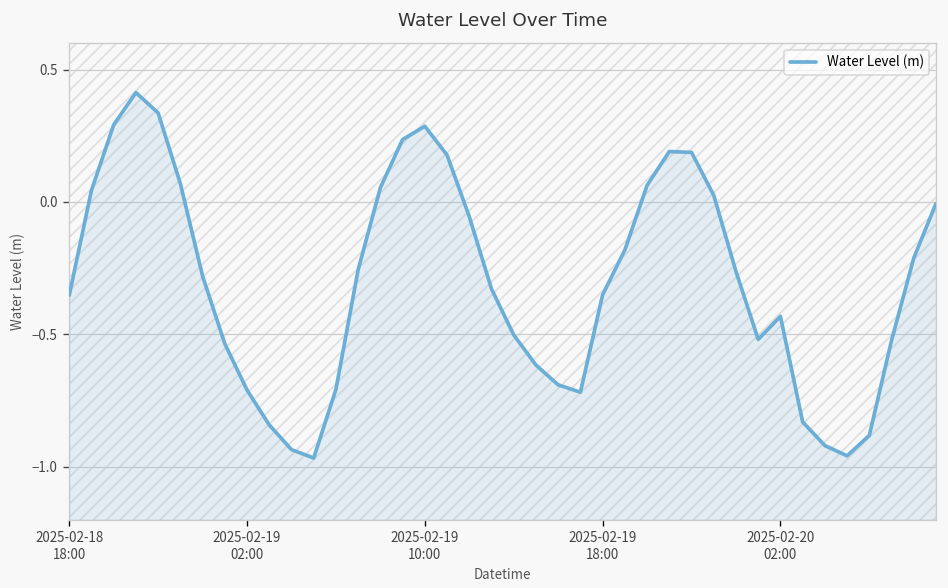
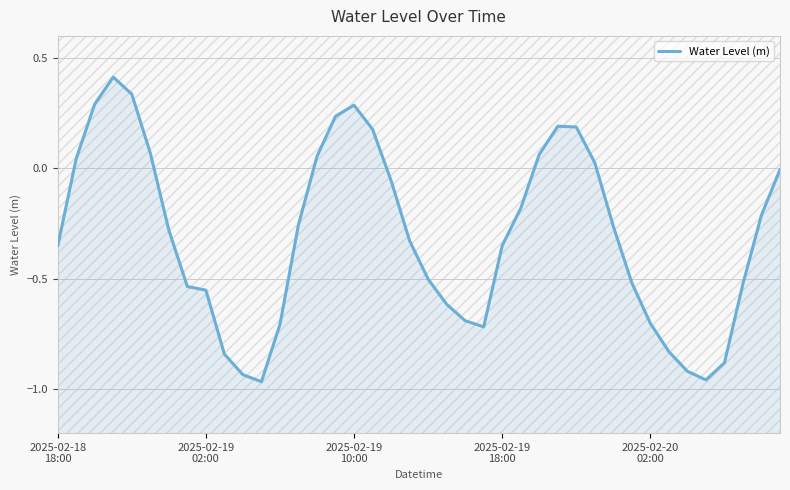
  {
    "Water Level (m)": {
      "2025-02-18 18:00": -0.35,
-     "2025-02-19 02:00": -0.71,
+     "2025-02-19 02:00": -0.55,
      "2025-02-19 10:00": 0.29,
      "2025-02-19 18:00": -0.35,
-     "2025-02-20 02:00": -0.43
+     "2025-02-20 02:00": -0.70
    }
  }
